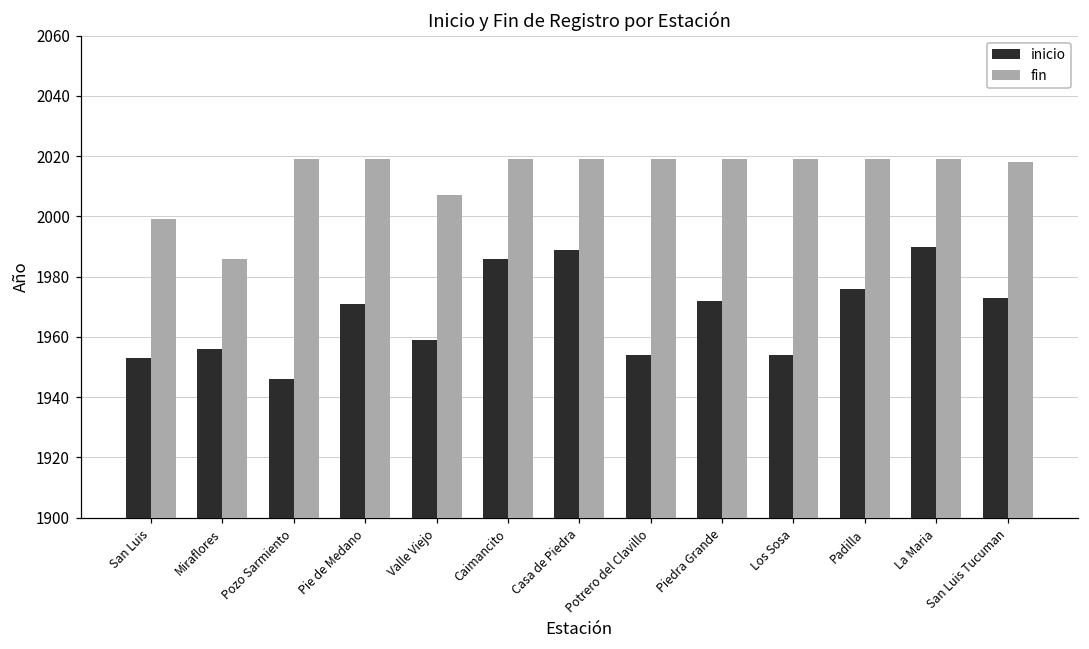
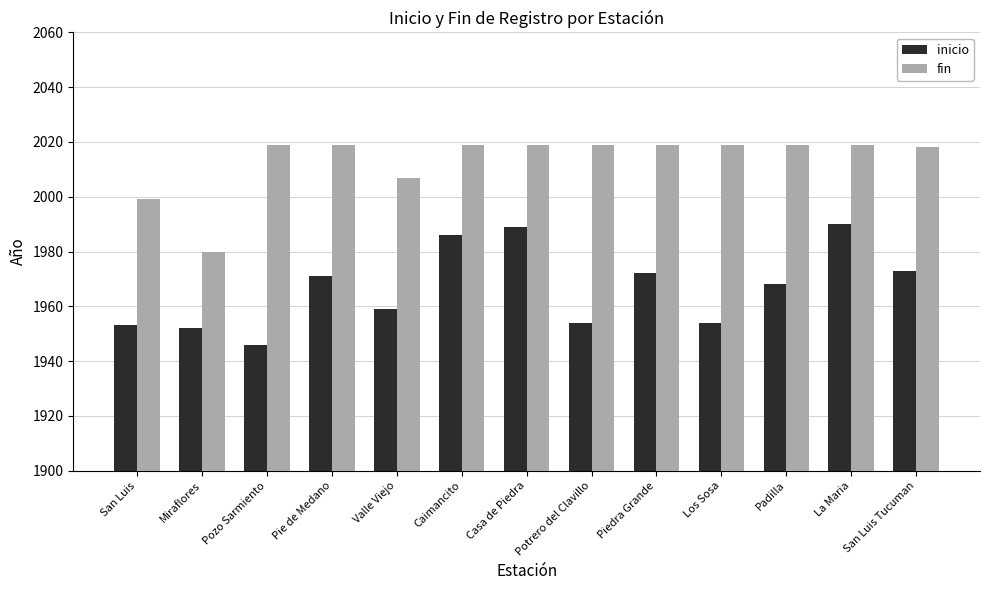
  {
    "inicio": {
      "San Luis": 1953,
-     "Miraflores": 1956,
+     "Miraflores": 1952,
      "Pozo Sarmiento": 1946,
      "Pie de Medano": 1971,
      "Valle Viejo": 1959,
      "Caimancito": 1986,
      "Casa de Piedra": 1989,
      "Potrero del Clavillo": 1954,
      "Piedra Grande": 1972,
      "Los Sosa": 1954,
-     "Padilla": 1976,
+     "Padilla": 1968,
      "La Maria": 1990,
      "San Luis Tucuman": 1973
    },
    "fin": {
      "San Luis": 1999,
-     "Miraflores": 1986,
+     "Miraflores": 1980,
      "Pozo Sarmiento": 2019,
      "Pie de Medano": 2019,
      "Valle Viejo": 2007,
      "Caimancito": 2019,
      "Casa de Piedra": 2019,
      "Potrero del Clavillo": 2019,
      "Piedra Grande": 2019,
      "Los Sosa": 2019,
      "Padilla": 2019,
      "La Maria": 2019,
      "San Luis Tucuman": 2018
    }
  }
